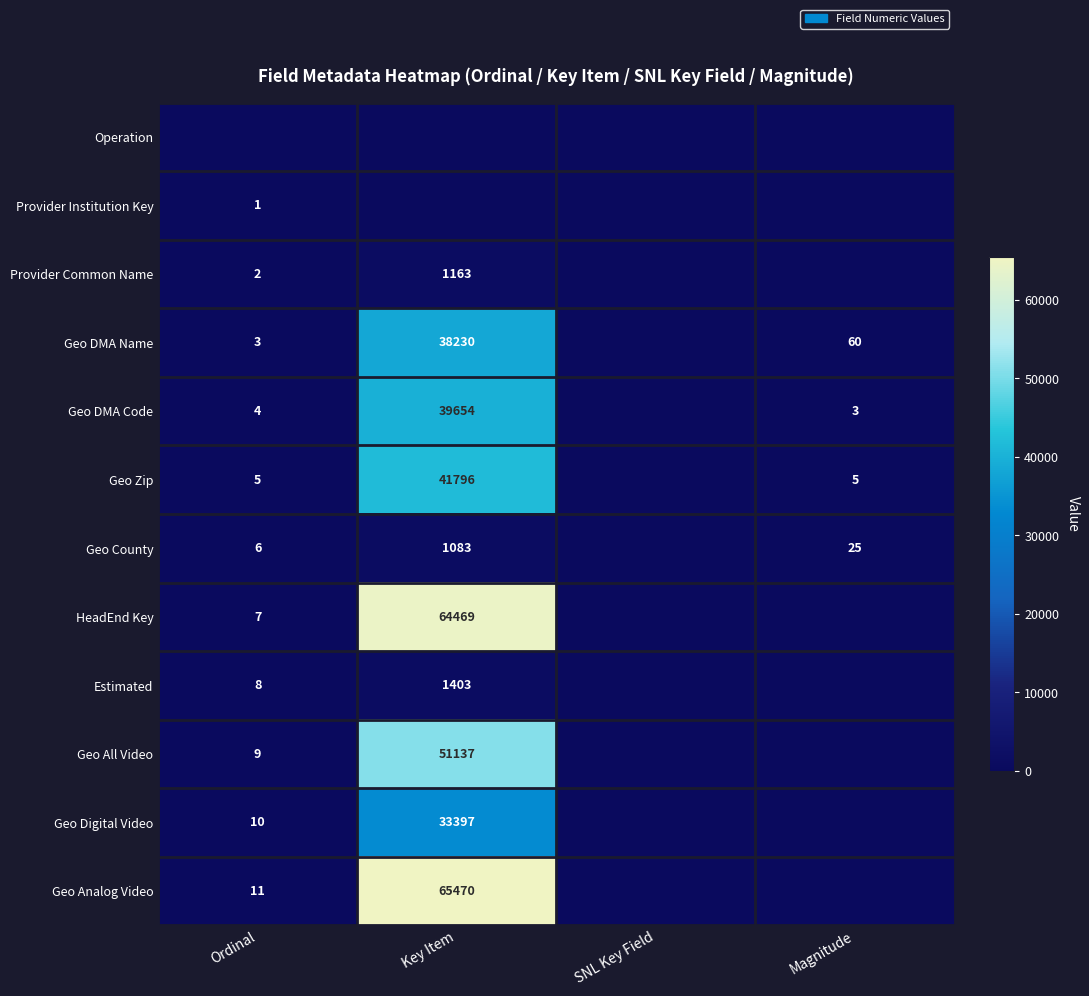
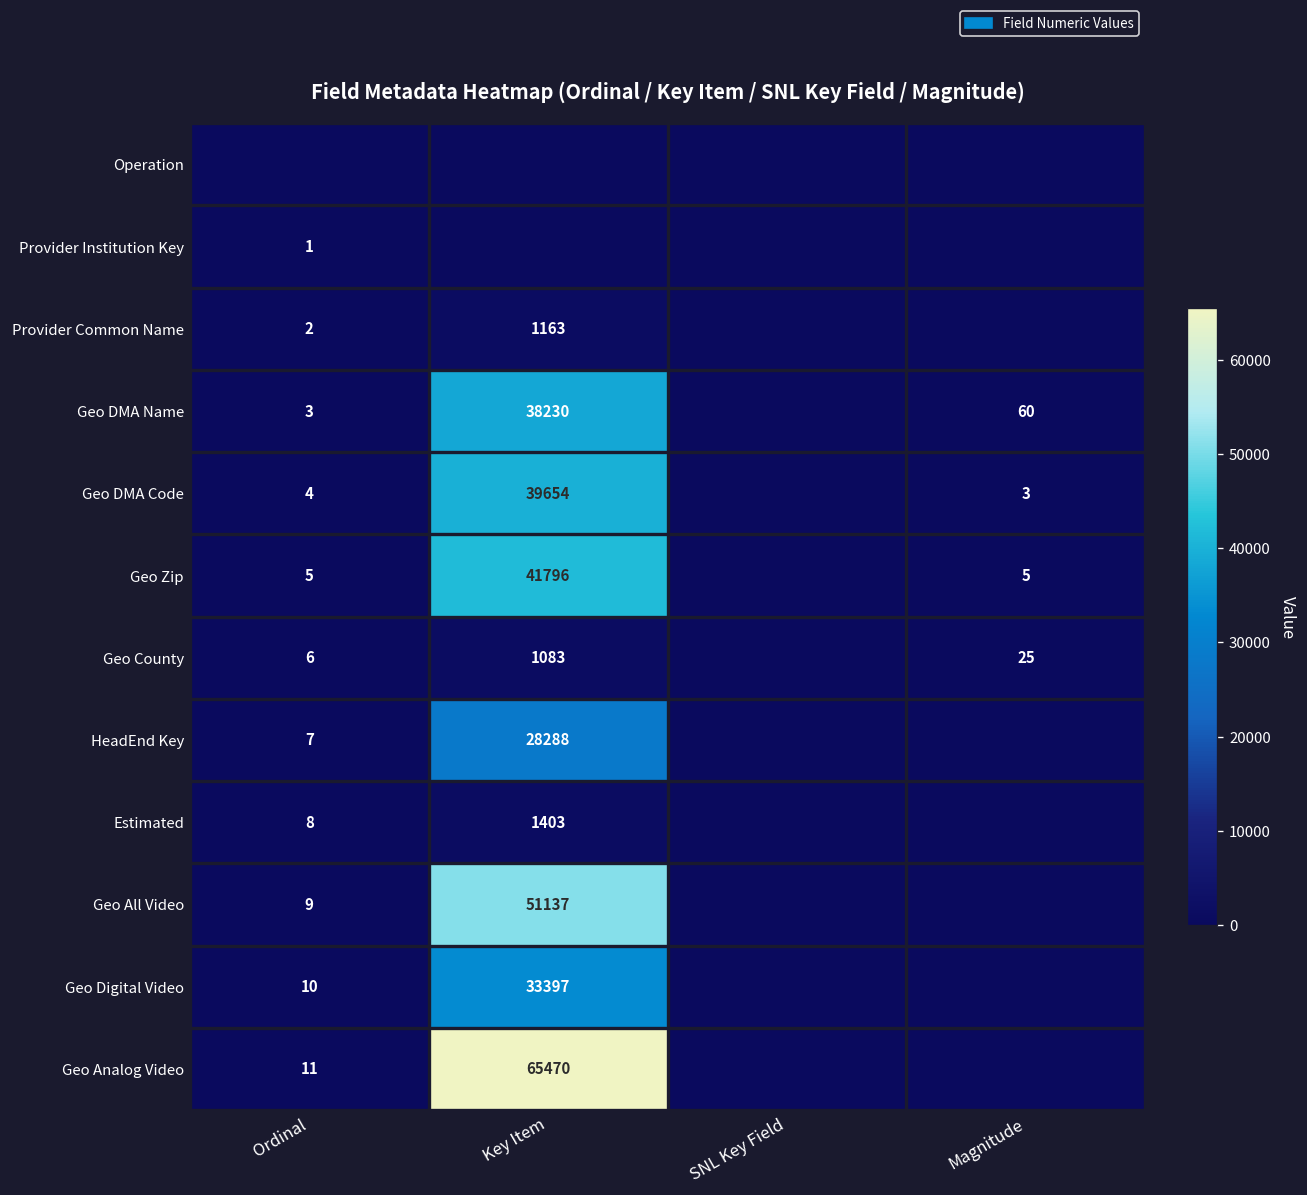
  {
    "Provider Institution Key": {
      "Ordinal": 1
    },
    "Provider Common Name": {
      "Ordinal": 2,
      "Key Item": 1163
    },
    "Geo DMA Name": {
      "Ordinal": 3,
      "Key Item": 38230,
      "Magnitude": 60
    },
    "Geo DMA Code": {
      "Ordinal": 4,
      "Key Item": 39654,
      "Magnitude": 3
    },
    "Geo Zip": {
      "Ordinal": 5,
      "Key Item": 41796,
      "Magnitude": 5
    },
    "Geo County": {
      "Ordinal": 6,
      "Key Item": 1083,
      "Magnitude": 25
    },
    "HeadEnd Key": {
      "Ordinal": 7,
-     "Key Item": 64469
+     "Key Item": 28288
    },
    "Estimated": {
      "Ordinal": 8,
      "Key Item": 1403
    },
    "Geo All Video": {
      "Ordinal": 9,
      "Key Item": 51137
    },
    "Geo Digital Video": {
      "Ordinal": 10,
      "Key Item": 33397
    },
    "Geo Analog Video": {
      "Ordinal": 11,
      "Key Item": 65470
    }
  }
